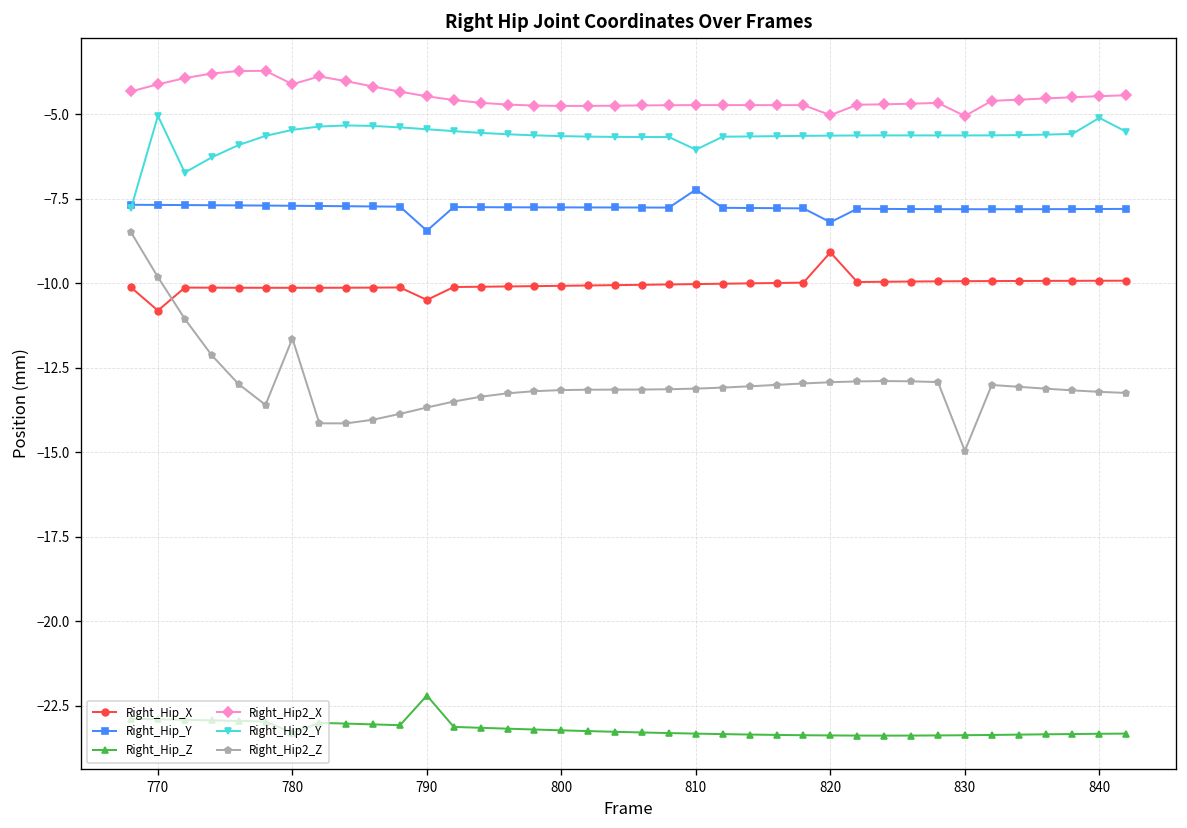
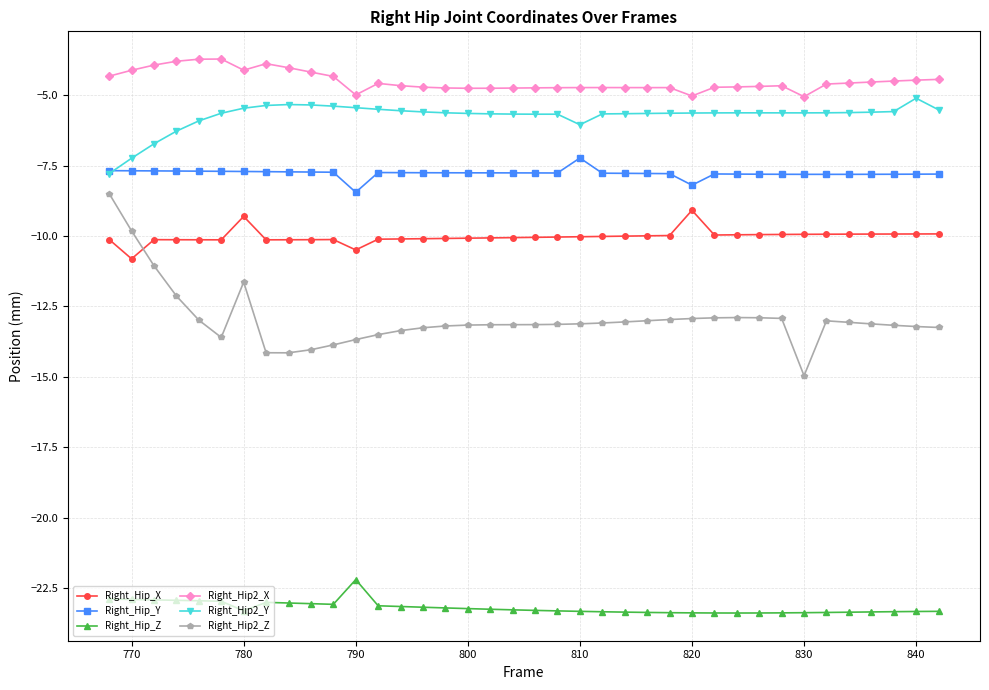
  {
    "Right_Hip_X": {
      "770": -10.8,
-     "780": -10.1,
+     "780": -9.3,
      "790": -10.5,
      "800": -10.1,
      "810": -10.0,
      "820": -9.1,
      "830": -9.9,
      "840": -9.9
    },
    "Right_Hip_Y": {
      "770": -7.7,
      "780": -7.7,
      "790": -8.4,
      "800": -7.8,
      "810": -7.2,
      "820": -8.2,
      "830": -7.8,
      "840": -7.8
    },
    "Right_Hip_Z": {
      "790": -22.2,
      "800": -23.2,
      "810": -23.3,
      "820": -23.4,
      "830": -23.4,
      "840": -23.3
    },
    "Right_Hip2_X": {
      "770": -4.1,
      "780": -4.1,
-     "790": -4.5,
+     "790": -5.0,
      "800": -4.8,
      "810": -4.7,
      "820": -5.0,
      "830": -5.1,
      "840": -4.5
    },
    "Right_Hip2_Y": {
-     "770": -5.0,
+     "770": -7.2,
      "780": -5.5,
      "790": -5.4,
      "800": -5.6,
      "810": -6.0,
      "820": -5.6,
      "830": -5.6,
      "840": -5.1
    },
    "Right_Hip2_Z": {
      "770": -9.8,
      "780": -11.6,
      "790": -13.7,
      "800": -13.2,
      "810": -13.1,
      "820": -12.9,
      "830": -15.0,
      "840": -13.2
    }
  }
